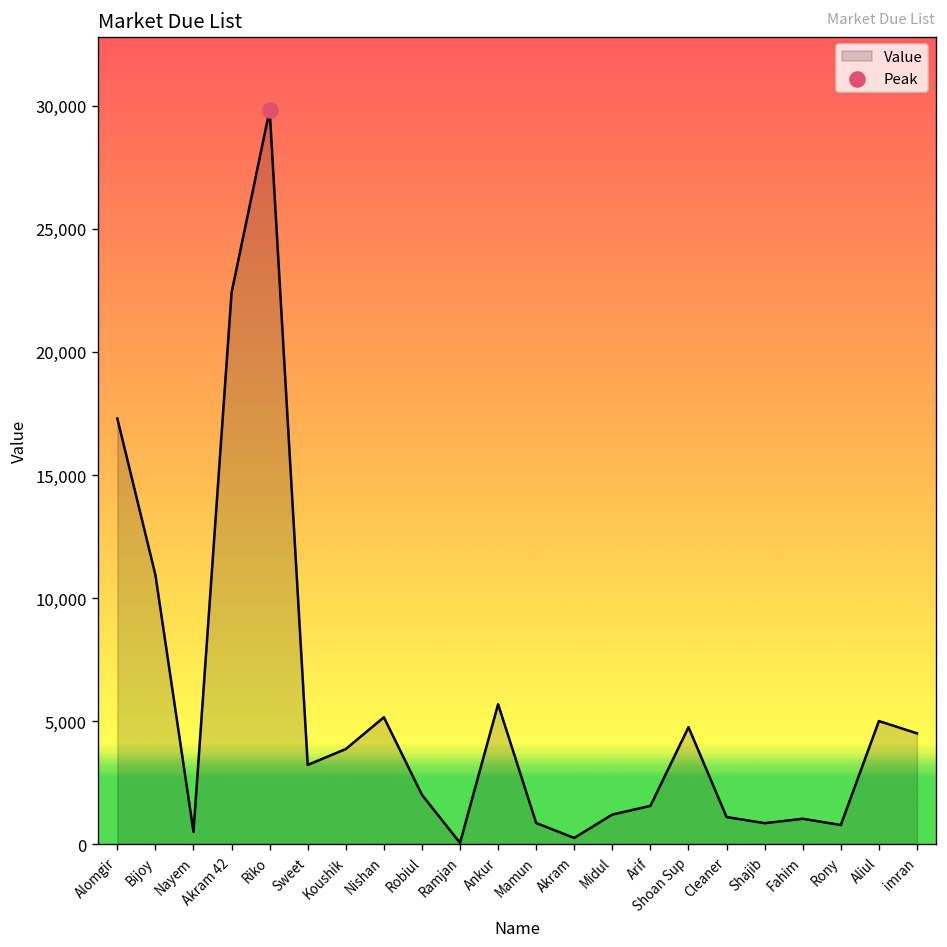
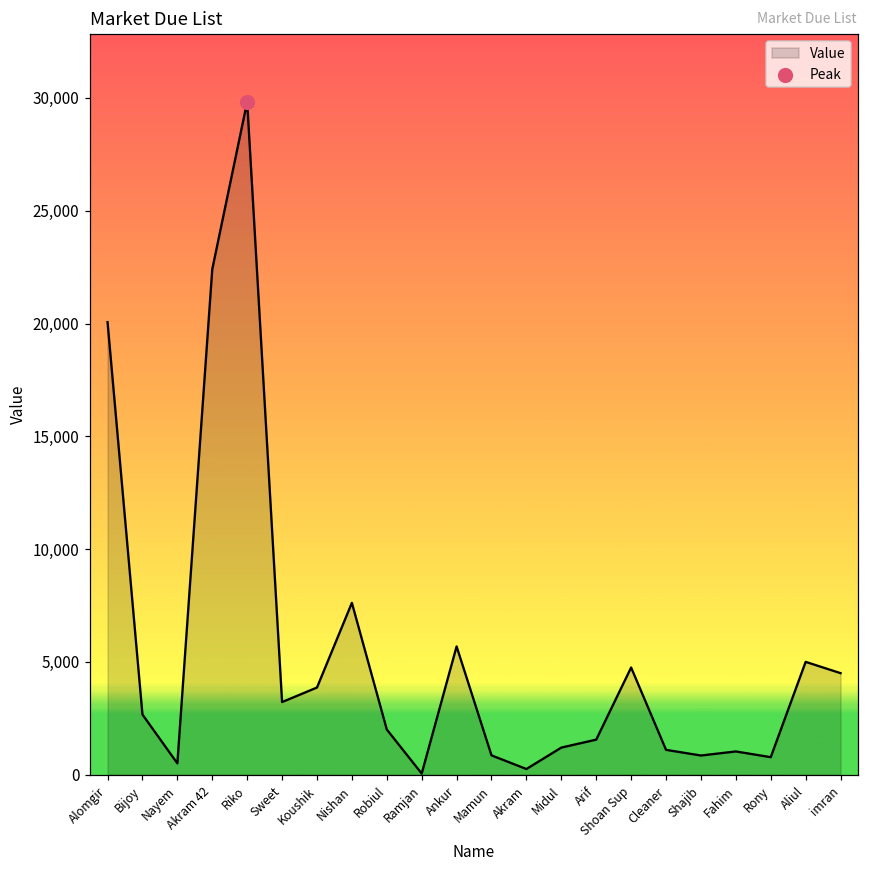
  {
    "Value": {
-     "Alomgir": "17,300",
-     "Bijoy": "10,900",
+     "Alomgir": "20,100",
+     "Bijoy": "2,700",
      "Nayem": "500",
      "Akram 42": "22,400",
      "Sweet": "3,200",
      "Koushik": "3,900",
-     "Nishan": "5,200",
+     "Nishan": "7,600",
      "Robiul": "2,000",
      "Ramjan": "100",
      "Ankur": "5,700",
      "Mamun": "900",
      "Akram": "300",
      "Midul": "1,200",
      "Arif": "1,600",
      "Shoan Sup": "4,800",
      "Cleaner": "1,100",
      "Shajib": "800",
      "Fahim": "1,000",
      "Rony": "800",
      "Aliul": "5,000",
      "imran": "4,500"
    }
  }
